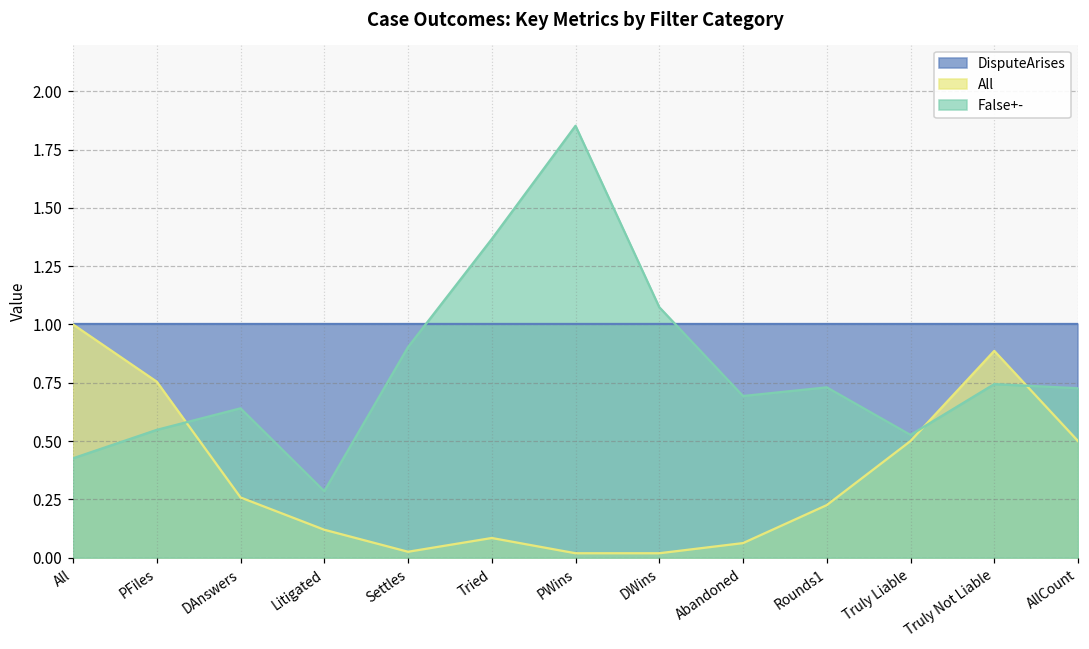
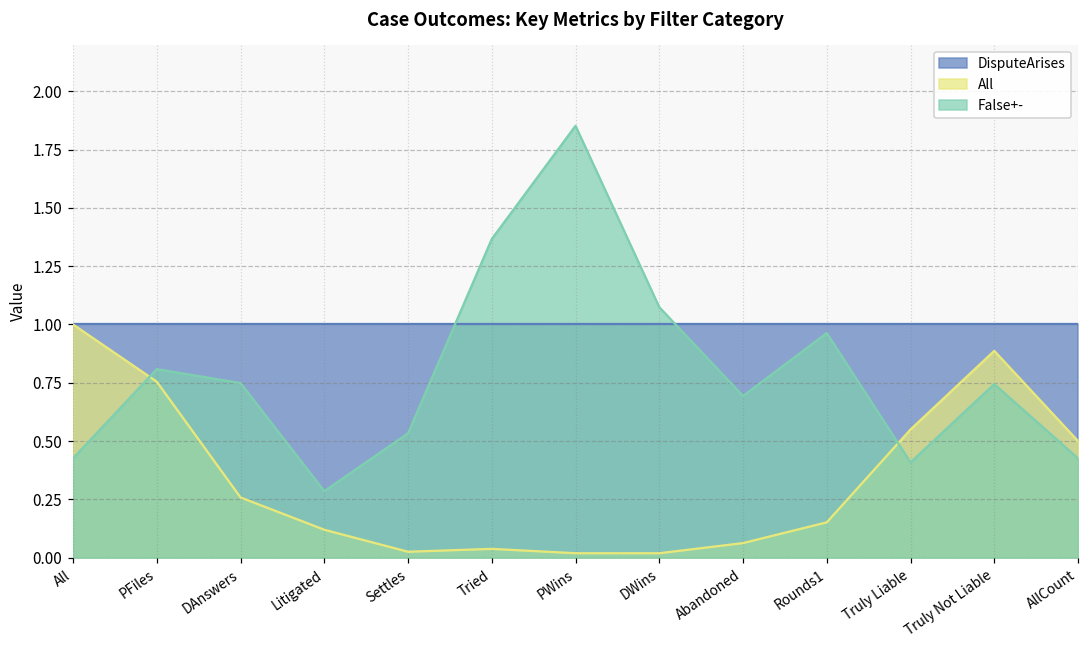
  {
    "DisputeArises": {
      "PFiles": 1.00,
      "DAnswers": 1.00,
      "Litigated": 1.00,
      "Settles": 1.00,
      "Tried": 1.00,
      "PWins": 1.00,
      "DWins": 1.00,
      "Abandoned": 1.00,
      "Rounds1": 1.00,
      "Truly Liable": 1.00,
      "Truly Not Liable": 1.00,
      "AllCount": 1.00
    },
    "All": {
      "PFiles": 0.75,
      "DAnswers": 0.26,
      "Litigated": 0.12,
      "Settles": 0.03,
-     "Tried": 0.08,
+     "Tried": 0.04,
      "PWins": 0.02,
      "DWins": 0.02,
      "Abandoned": 0.06,
-     "Rounds1": 0.23,
-     "Truly Liable": 0.50,
+     "Rounds1": 0.15,
+     "Truly Liable": 0.55,
      "Truly Not Liable": 0.89,
      "AllCount": 0.50
    },
    "False+-": {
      "All": 0.43,
-     "PFiles": 0.55,
-     "DAnswers": 0.64,
+     "PFiles": 0.81,
+     "DAnswers": 0.75,
      "Litigated": 0.29,
-     "Settles": 0.90,
+     "Settles": 0.53,
      "Tried": 1.37,
      "PWins": 1.85,
      "DWins": 1.07,
      "Abandoned": 0.69,
-     "Rounds1": 0.73,
-     "Truly Liable": 0.53,
+     "Rounds1": 0.96,
+     "Truly Liable": 0.41,
      "Truly Not Liable": 0.74,
-     "AllCount": 0.73
+     "AllCount": 0.43
    }
  }
